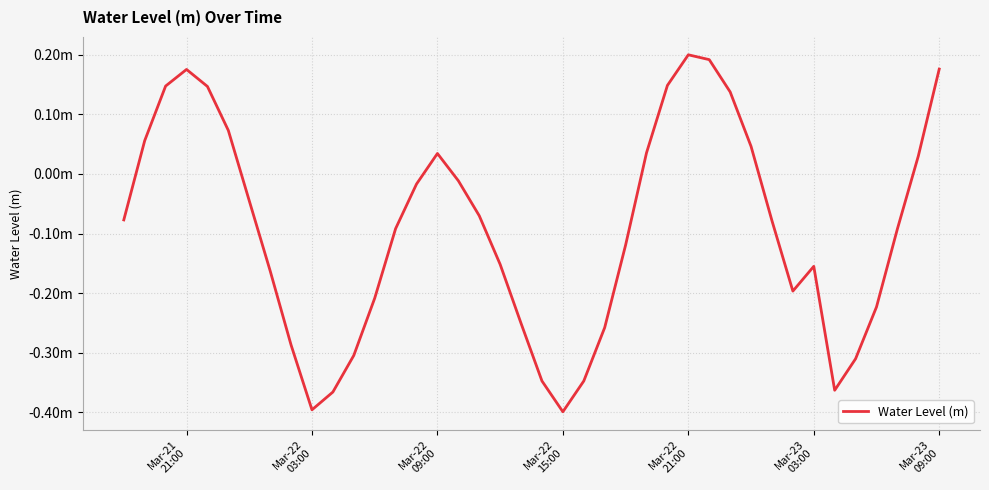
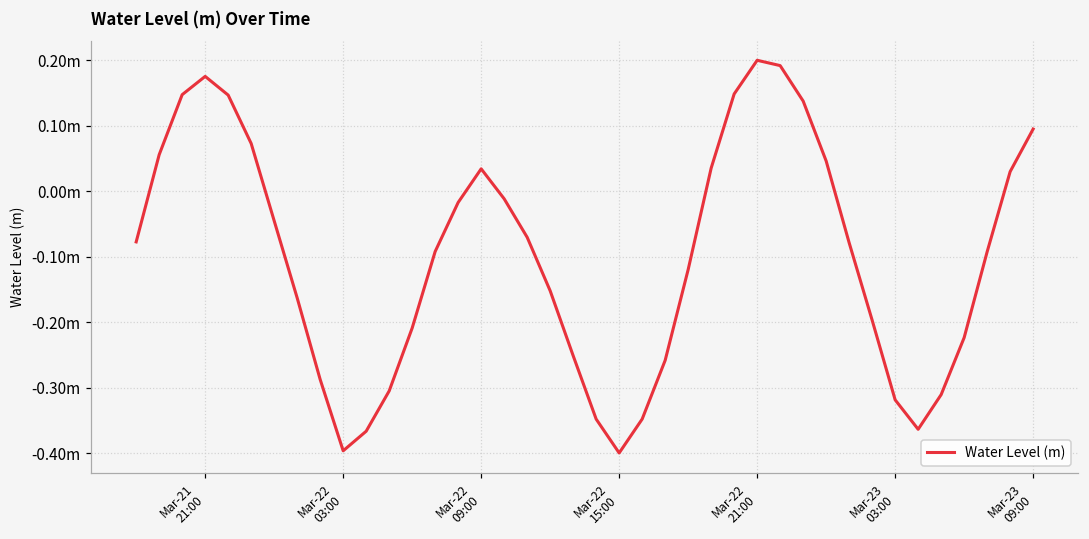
  {
    "Mar-21 21:00": "0.18m",
    "Mar-22 03:00": "-0.40m",
    "Mar-22 09:00": "0.03m",
    "Mar-22 15:00": "-0.40m",
    "Mar-22 21:00": "0.20m",
-   "Mar-23 03:00": "-0.16m",
-   "Mar-23 09:00": "0.18m"
+   "Mar-23 03:00": "-0.32m",
+   "Mar-23 09:00": "0.10m"
  }
